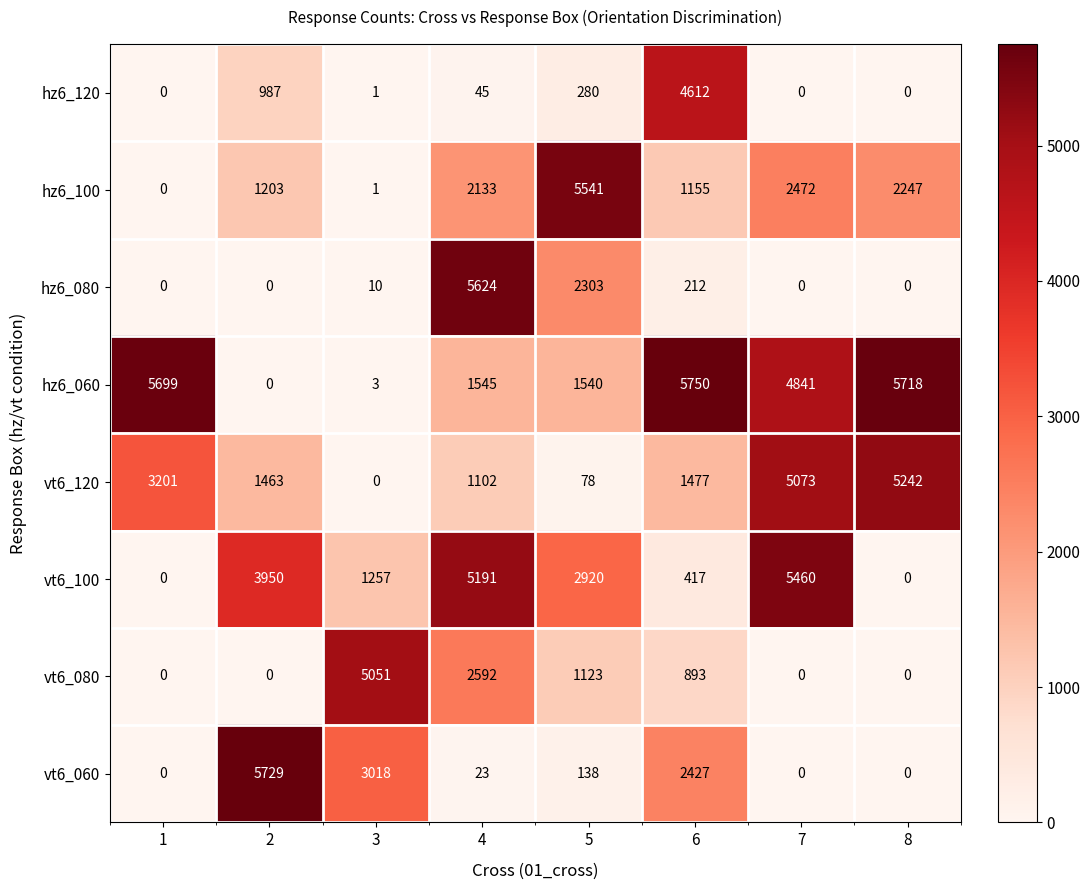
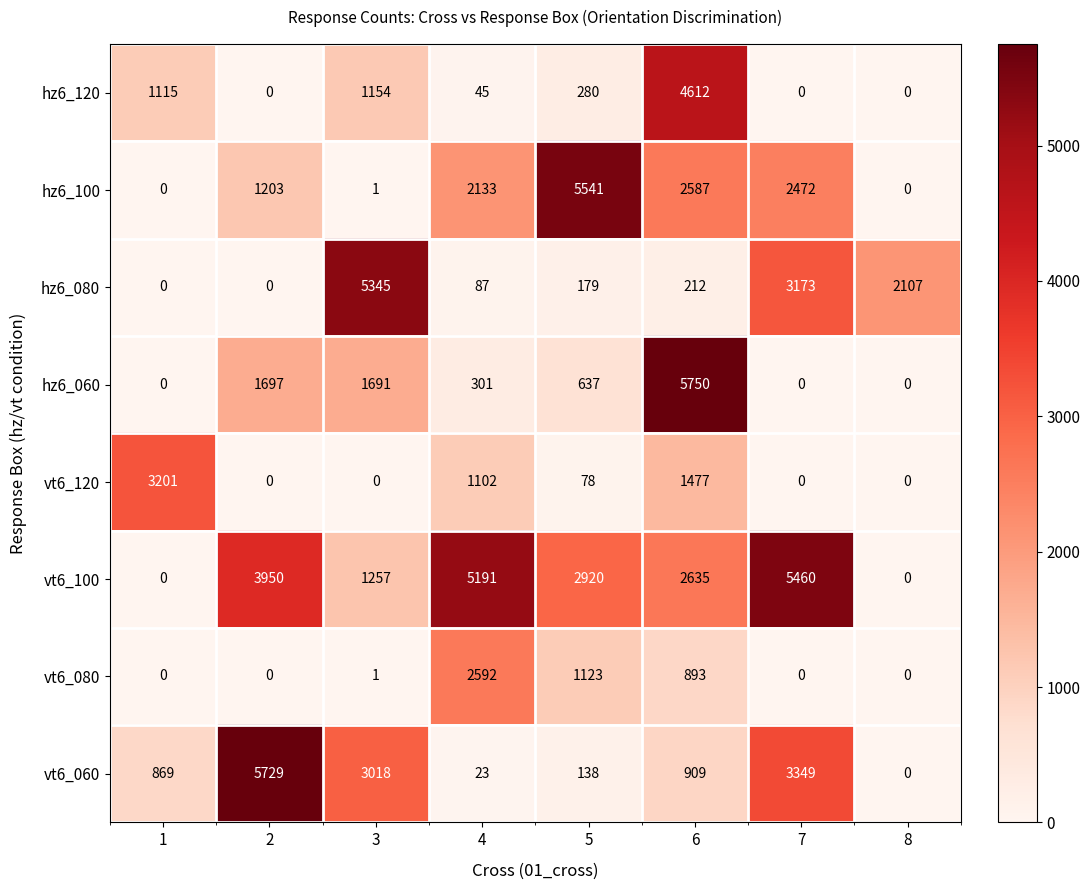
  {
    "hz6_120": {
-     "1": 0,
-     "2": 987,
-     "3": 1,
+     "1": 1115,
+     "2": 0,
+     "3": 1154,
      "4": 45,
      "5": 280,
      "6": 4612,
      "7": 0,
      "8": 0
    },
    "hz6_100": {
      "1": 0,
      "2": 1203,
      "3": 1,
      "4": 2133,
      "5": 5541,
-     "6": 1155,
+     "6": 2587,
      "7": 2472,
-     "8": 2247
+     "8": 0
    },
    "hz6_080": {
      "1": 0,
      "2": 0,
-     "3": 10,
-     "4": 5624,
-     "5": 2303,
+     "3": 5345,
+     "4": 87,
+     "5": 179,
      "6": 212,
-     "7": 0,
-     "8": 0
+     "7": 3173,
+     "8": 2107
    },
    "hz6_060": {
-     "1": 5699,
-     "2": 0,
-     "3": 3,
-     "4": 1545,
-     "5": 1540,
+     "1": 0,
+     "2": 1697,
+     "3": 1691,
+     "4": 301,
+     "5": 637,
      "6": 5750,
-     "7": 4841,
-     "8": 5718
+     "7": 0,
+     "8": 0
    },
    "vt6_120": {
      "1": 3201,
-     "2": 1463,
+     "2": 0,
      "3": 0,
      "4": 1102,
      "5": 78,
      "6": 1477,
-     "7": 5073,
-     "8": 5242
+     "7": 0,
+     "8": 0
    },
    "vt6_100": {
      "1": 0,
      "2": 3950,
      "3": 1257,
      "4": 5191,
      "5": 2920,
-     "6": 417,
+     "6": 2635,
      "7": 5460,
      "8": 0
    },
    "vt6_080": {
      "1": 0,
      "2": 0,
-     "3": 5051,
+     "3": 1,
      "4": 2592,
      "5": 1123,
      "6": 893,
      "7": 0,
      "8": 0
    },
    "vt6_060": {
-     "1": 0,
+     "1": 869,
      "2": 5729,
      "3": 3018,
      "4": 23,
      "5": 138,
-     "6": 2427,
-     "7": 0,
+     "6": 909,
+     "7": 3349,
      "8": 0
    }
  }
